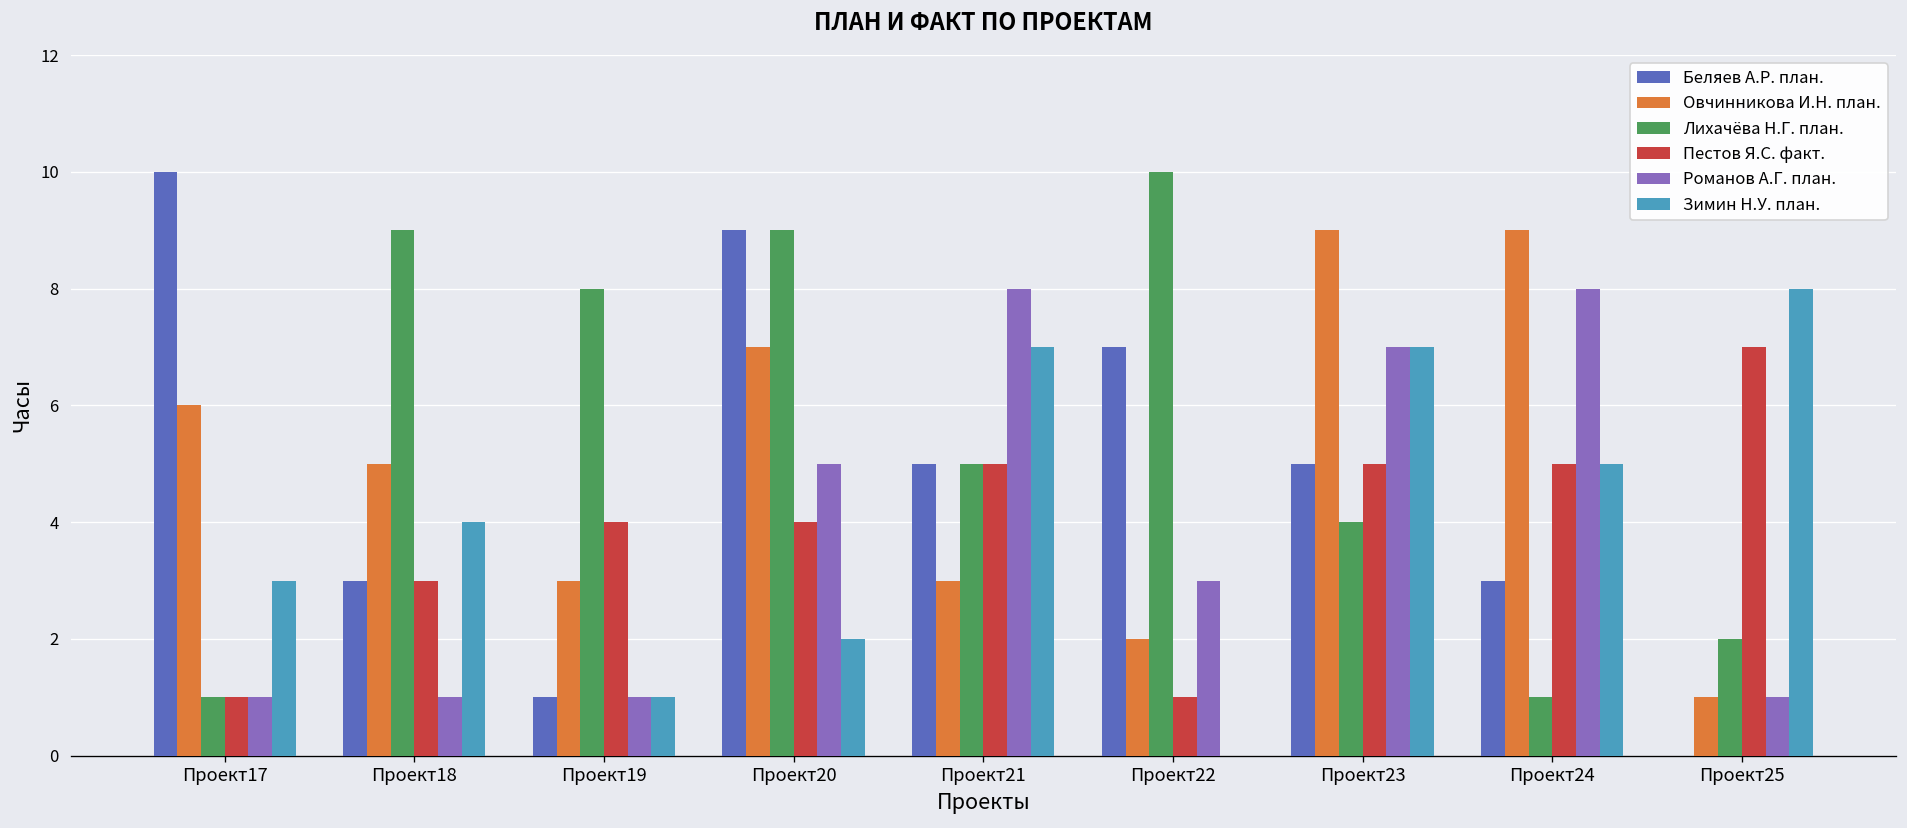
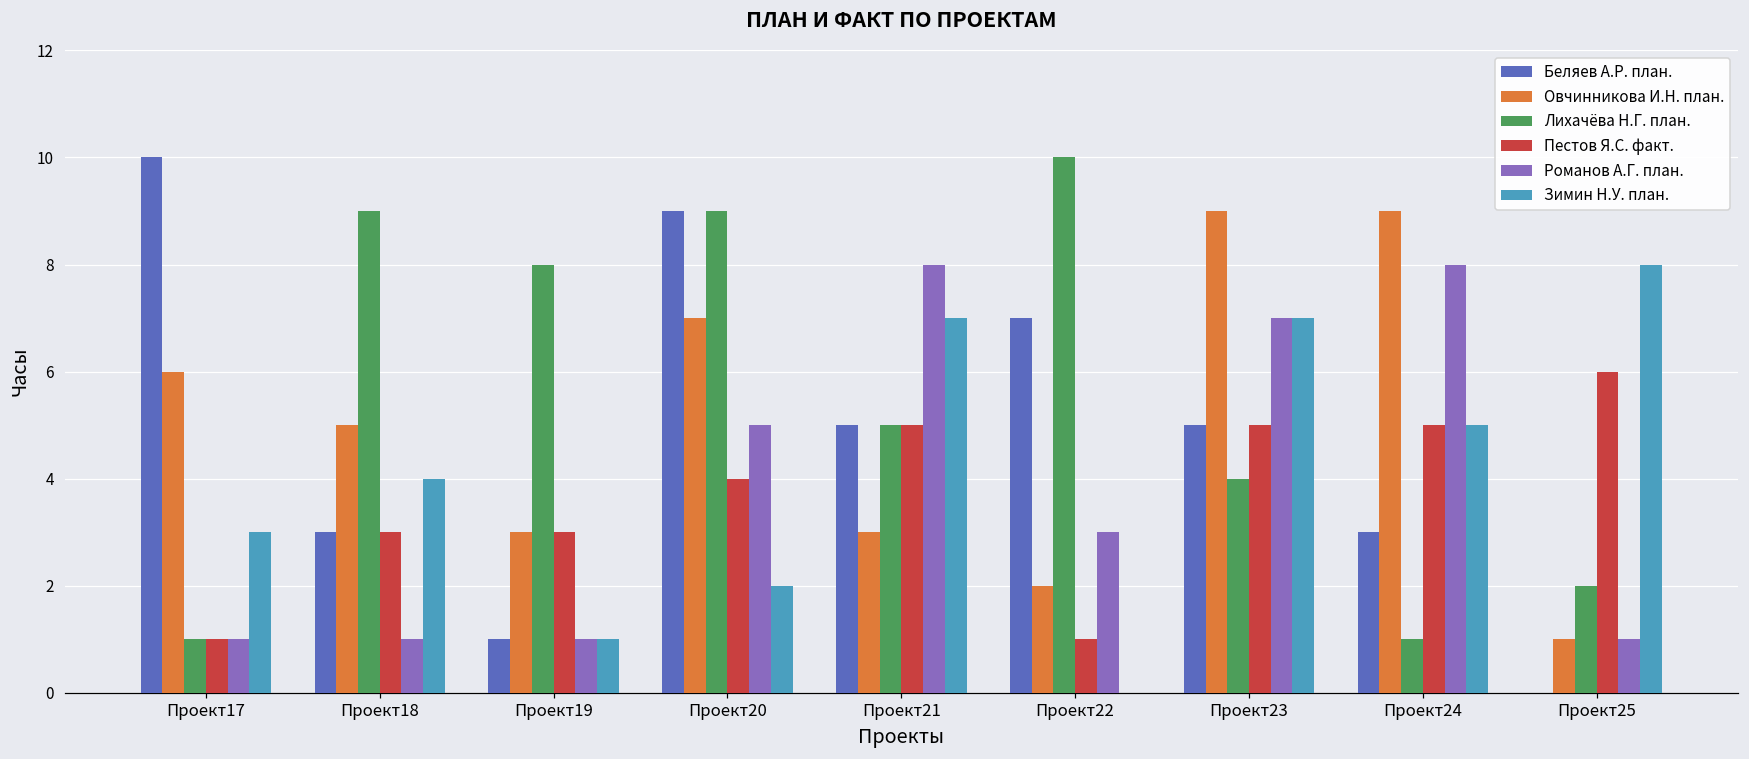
  {
    "Овчинникова И.Н. план.": {
      "Проект17": 6,
      "Проект18": 5,
      "Проект19": 3,
      "Проект20": 7,
      "Проект21": 3,
      "Проект22": 2,
      "Проект23": 9,
      "Проект24": 9,
      "Проект25": 1
    },
    "Лихачёва Н.Г. план.": {
      "Проект17": 1,
      "Проект18": 9,
      "Проект19": 8,
      "Проект20": 9,
      "Проект21": 5,
      "Проект22": 10,
      "Проект23": 4,
      "Проект24": 1,
      "Проект25": 2
    },
    "Пестов Я.С. факт.": {
      "Проект17": 1,
      "Проект18": 3,
-     "Проект19": 4,
+     "Проект19": 3,
      "Проект20": 4,
      "Проект21": 5,
      "Проект22": 1,
      "Проект23": 5,
      "Проект24": 5,
-     "Проект25": 7
+     "Проект25": 6
    }
  }
